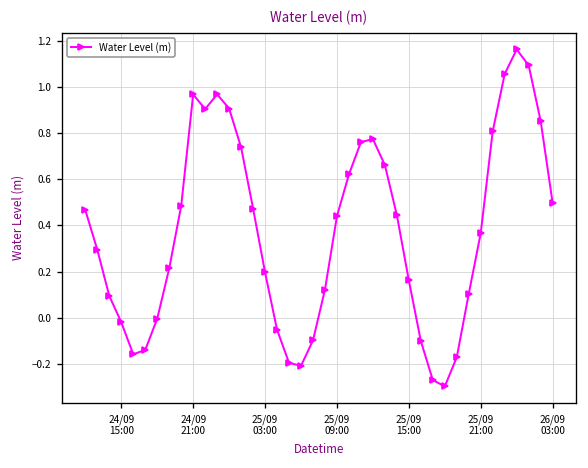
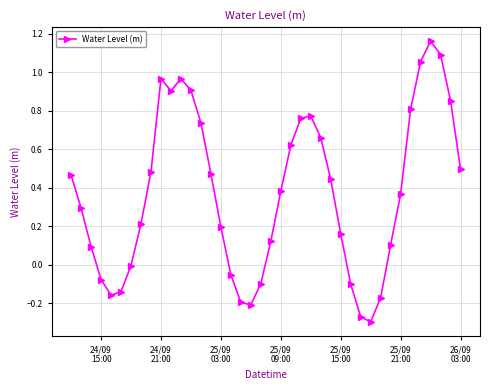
  {
-   "24/09 15:00": -0.02,
+   "24/09 15:00": -0.08,
    "24/09 21:00": 0.97,
    "25/09 03:00": 0.20,
-   "25/09 09:00": 0.44,
+   "25/09 09:00": 0.38,
    "25/09 15:00": 0.16,
    "25/09 21:00": 0.37,
    "26/09 03:00": 0.50
  }
